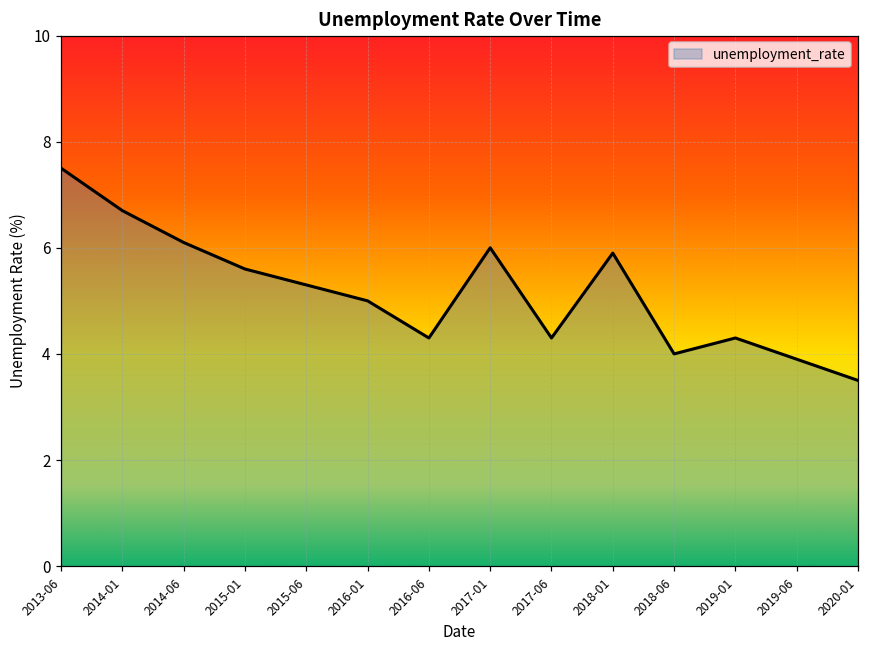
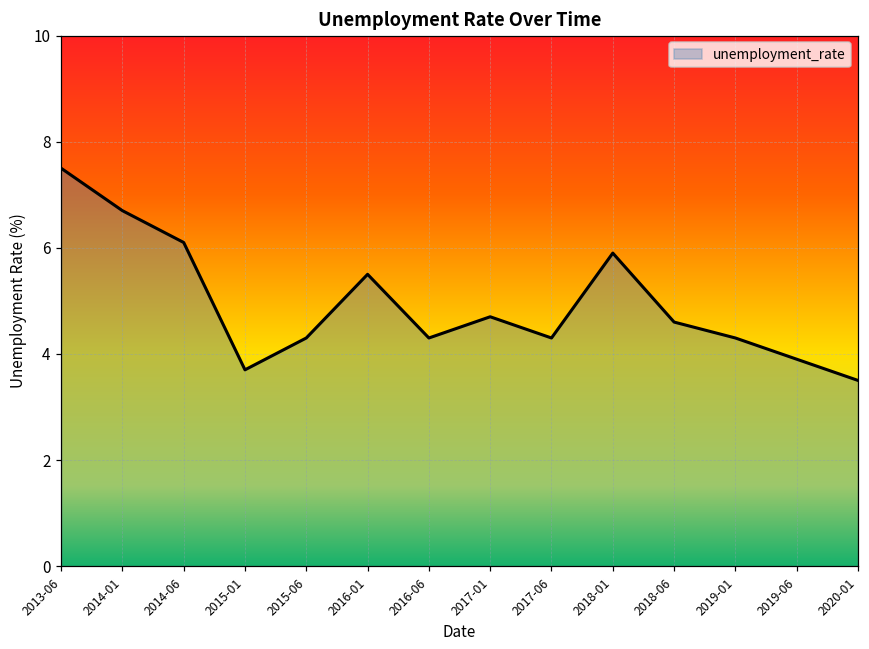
  {
    "2013-06": 7.5,
    "2014-01": 6.7,
    "2014-06": 6.1,
-   "2015-01": 5.6,
-   "2015-06": 5.3,
-   "2016-01": 5.0,
+   "2015-01": 3.7,
+   "2015-06": 4.3,
+   "2016-01": 5.5,
    "2016-06": 4.3,
-   "2017-01": 6.0,
+   "2017-01": 4.7,
    "2017-06": 4.3,
    "2018-01": 5.9,
-   "2018-06": 4.0,
+   "2018-06": 4.6,
    "2019-01": 4.3,
    "2019-06": 3.9,
    "2020-01": 3.5
  }
